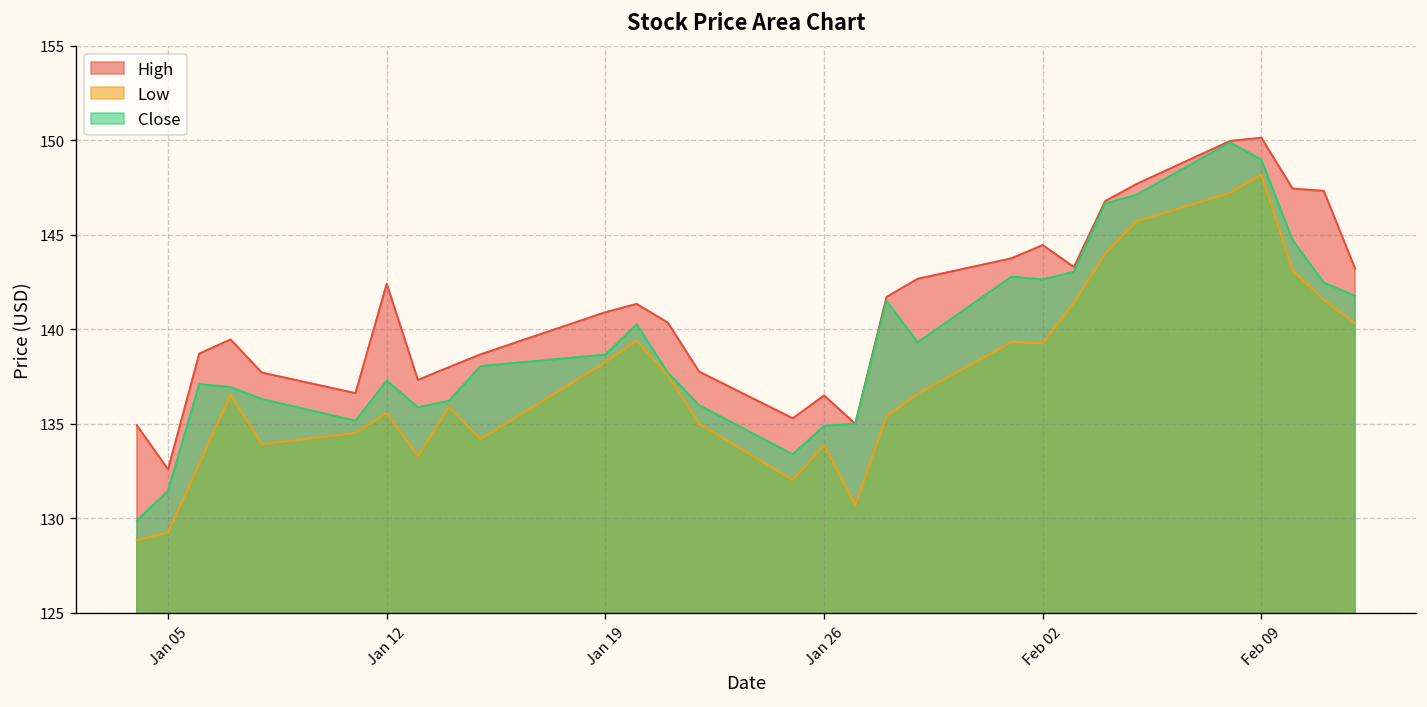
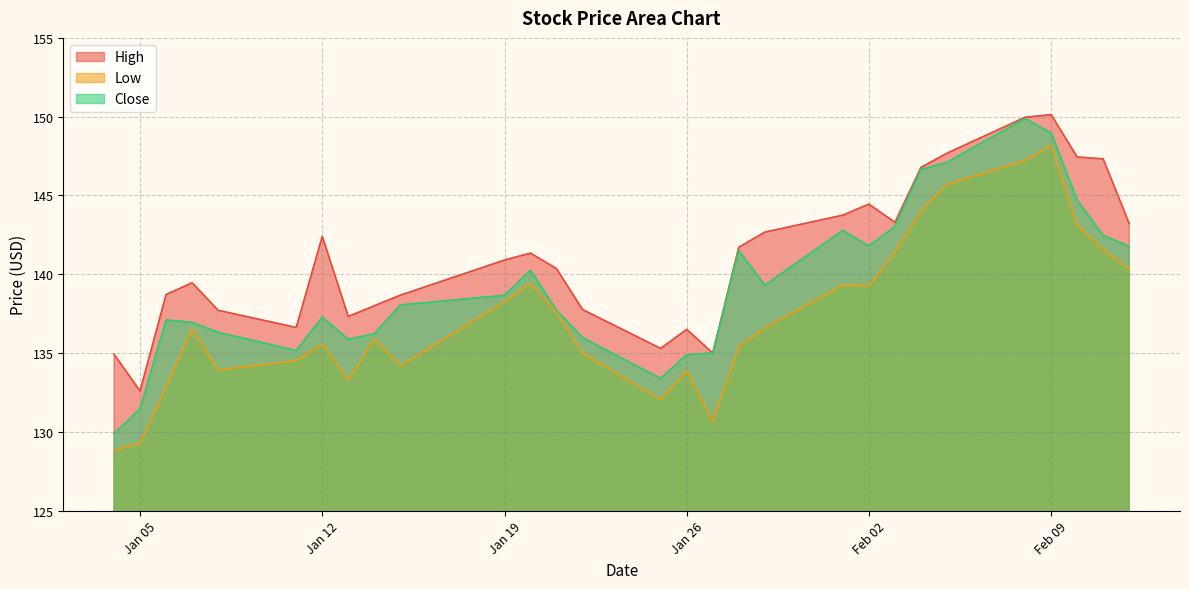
  {
    "High": {
      "Jan 05": 132.6,
      "Jan 12": 142.4,
      "Jan 19": 140.9,
      "Jan 26": 136.5,
      "Feb 02": 144.4,
      "Feb 09": 150.1
    },
    "Low": {
      "Jan 05": 129.3,
      "Jan 12": 135.6,
      "Jan 19": 138.3,
      "Jan 26": 133.9,
      "Feb 02": 139.3,
      "Feb 09": 148.2
    },
    "Close": {
      "Jan 05": 131.4,
      "Jan 12": 137.3,
      "Jan 19": 138.7,
      "Jan 26": 134.9,
-     "Feb 02": 142.6,
+     "Feb 02": 141.8,
      "Feb 09": 149.0
    }
  }
